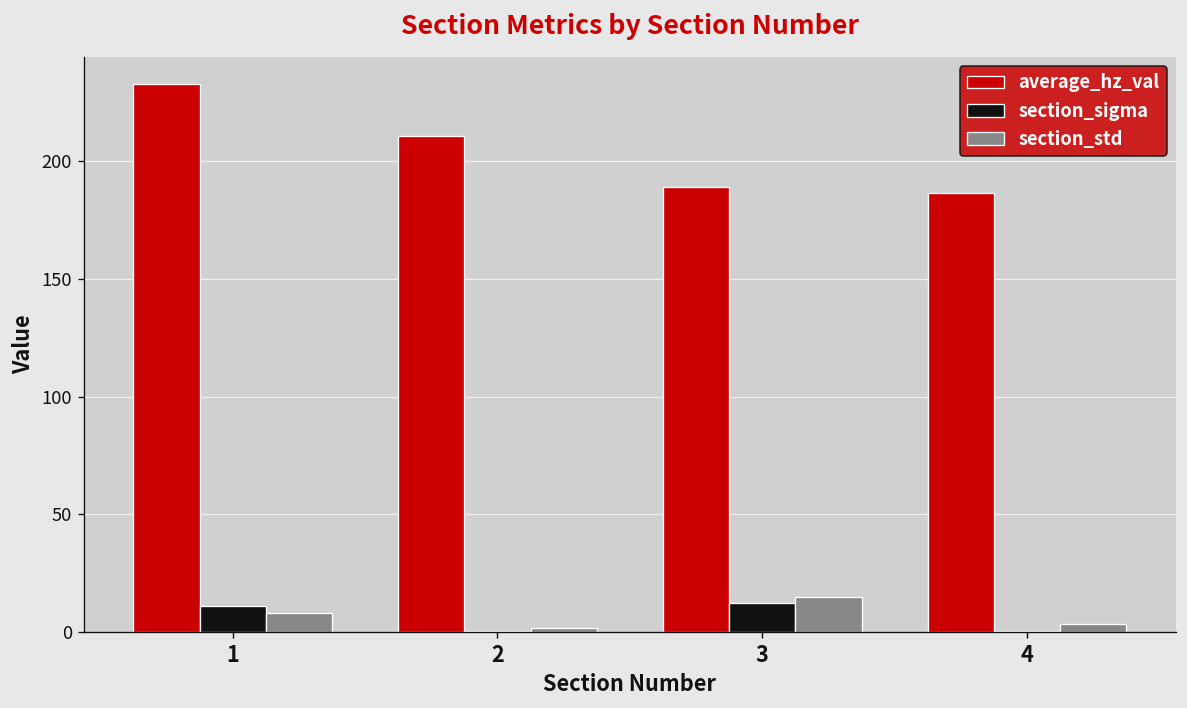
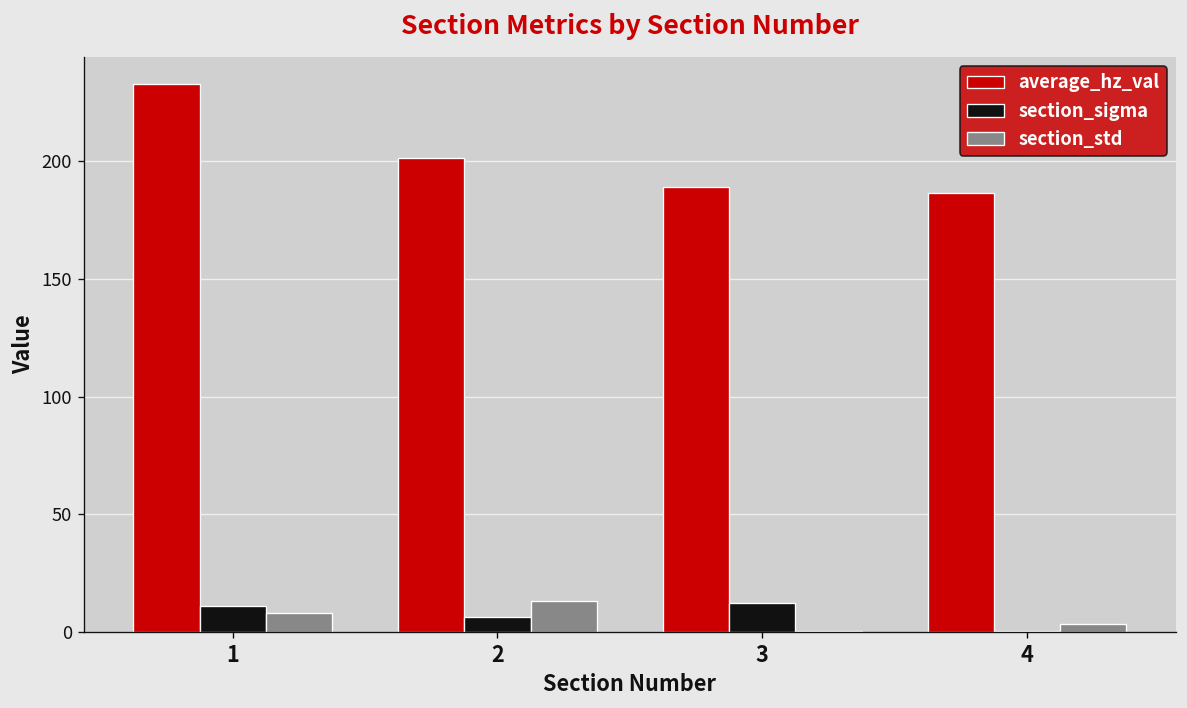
  {
    "average_hz_val": {
      "1": 233,
-     "2": 211,
+     "2": 202,
      "3": 189,
      "4": 187
    },
    "section_sigma": {
      "1": 11,
-     "2": 1,
+     "2": 7,
      "3": 12
    },
    "section_std": {
      "1": 8,
-     "2": 2,
-     "3": 15,
+     "2": 13,
+     "3": 1,
      "4": 3
    }
  }
